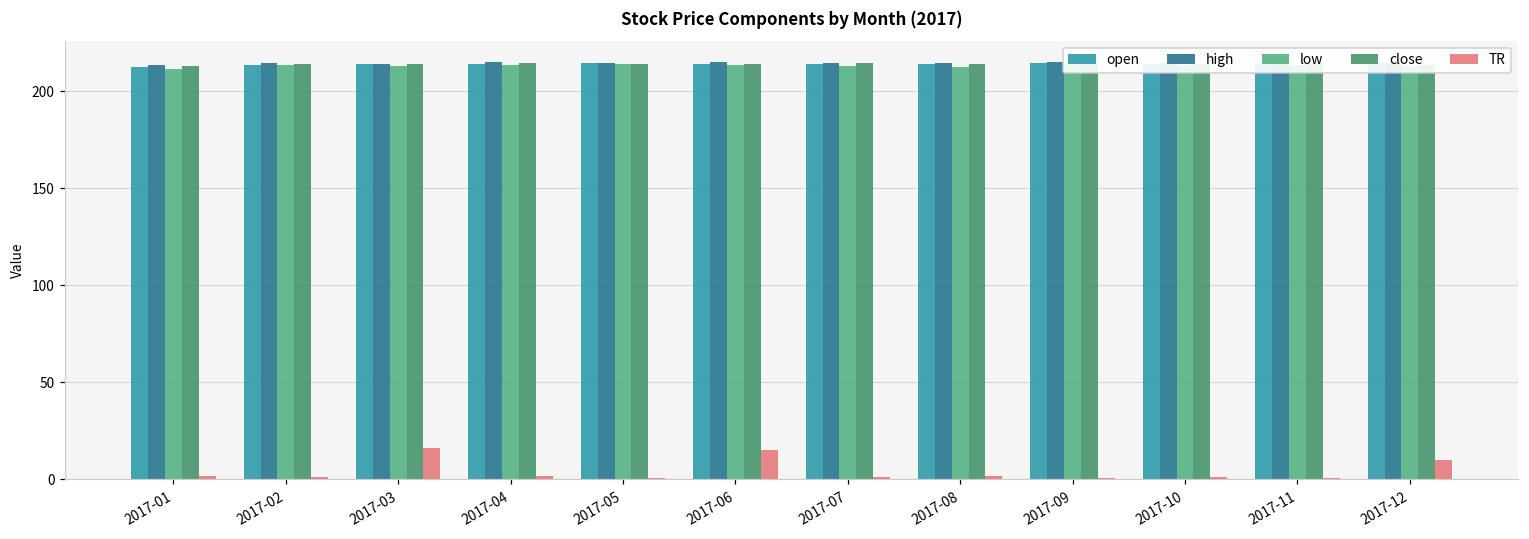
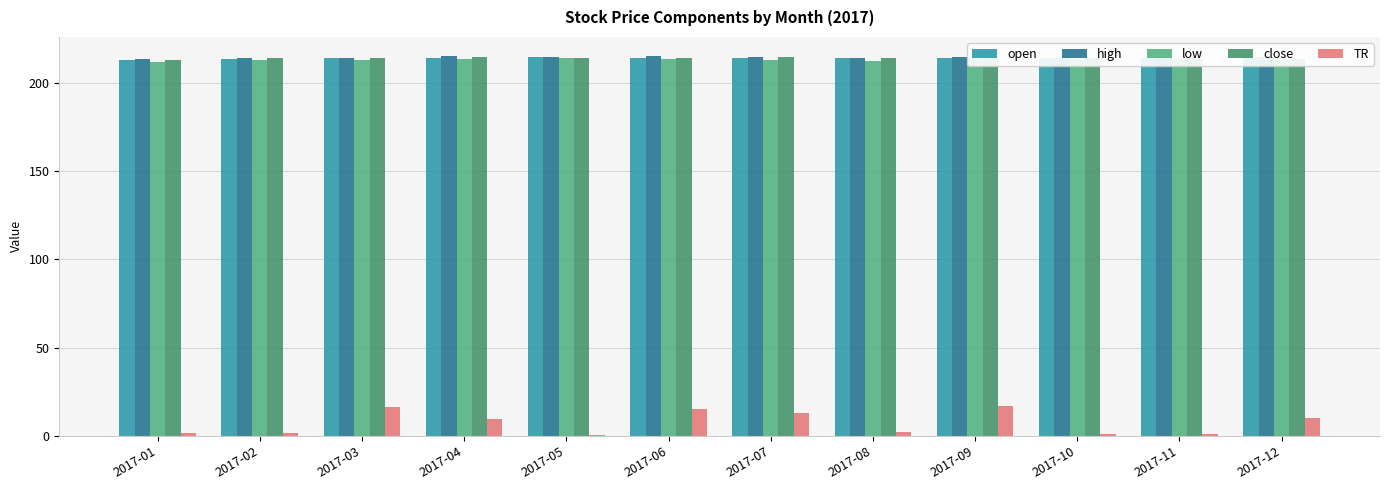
  {
    "TR": {
      "2017-01": 2,
      "2017-02": 1,
      "2017-03": 16,
-     "2017-04": 2,
+     "2017-04": 9,
      "2017-06": 15,
-     "2017-07": 1,
+     "2017-07": 13,
      "2017-08": 2,
-     "2017-09": 1,
+     "2017-09": 17,
      "2017-12": 10
    }
  }
